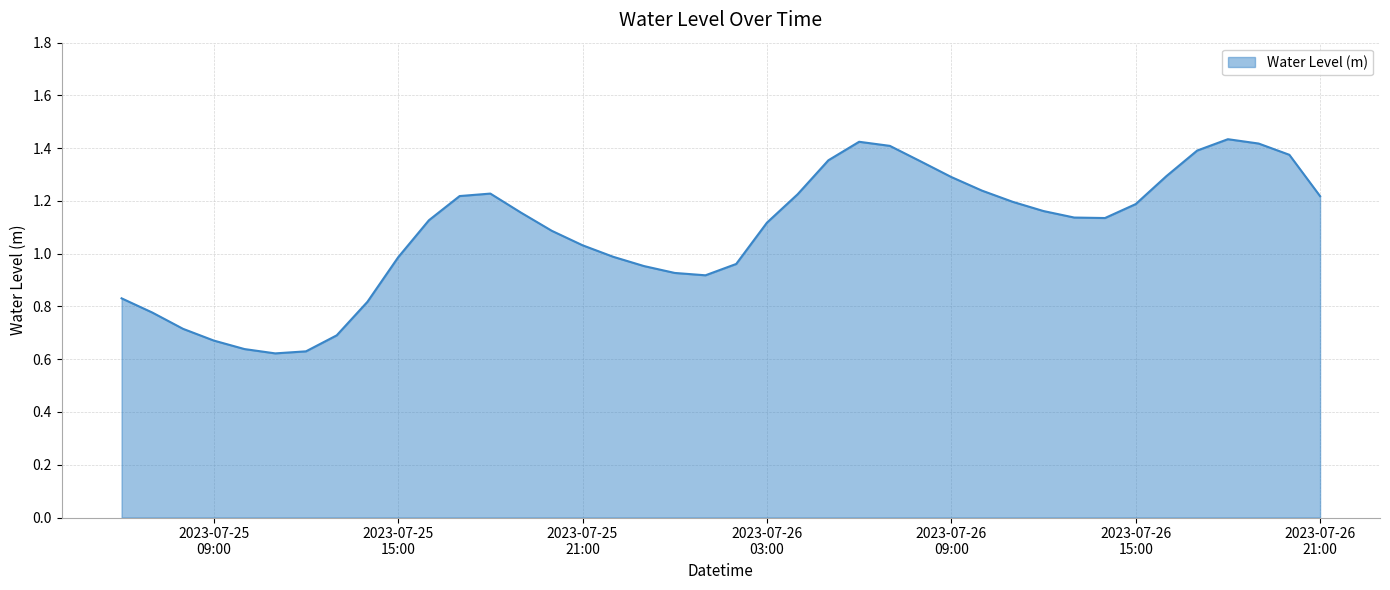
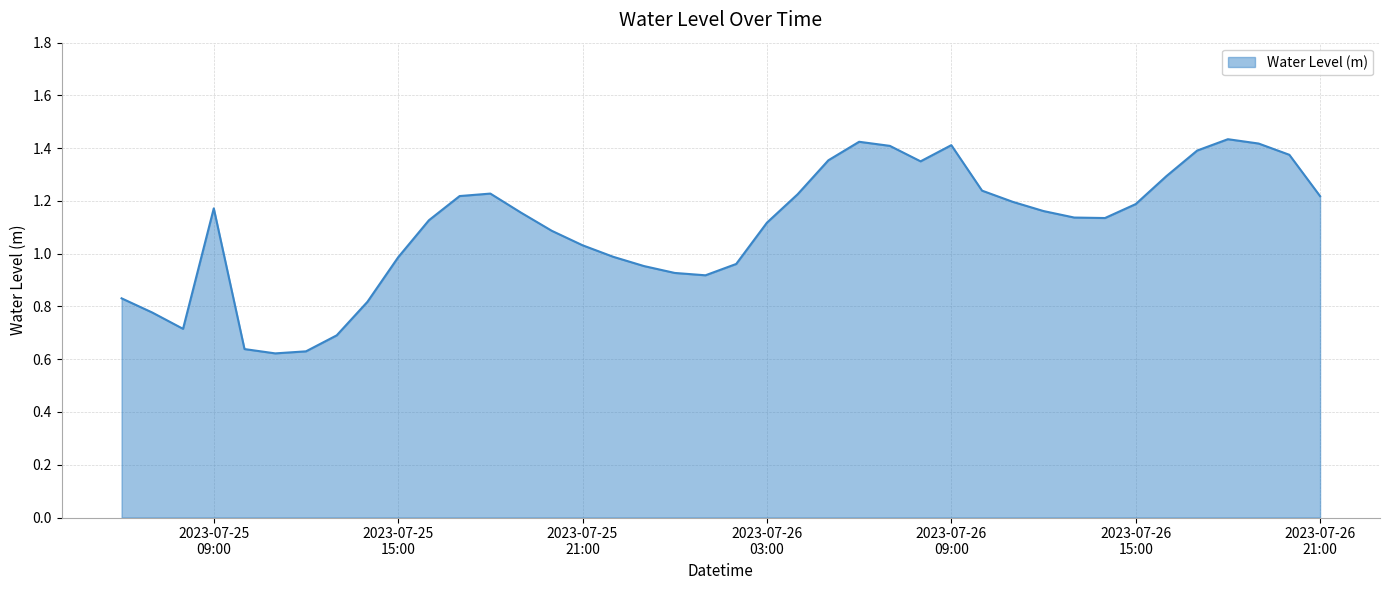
  {
-   "2023-07-25 09:00": 0.67,
+   "2023-07-25 09:00": 1.17,
    "2023-07-25 15:00": 0.99,
    "2023-07-25 21:00": 1.03,
    "2023-07-26 03:00": 1.12,
-   "2023-07-26 09:00": 1.29,
+   "2023-07-26 09:00": 1.41,
    "2023-07-26 15:00": 1.19,
    "2023-07-26 21:00": 1.22
  }
